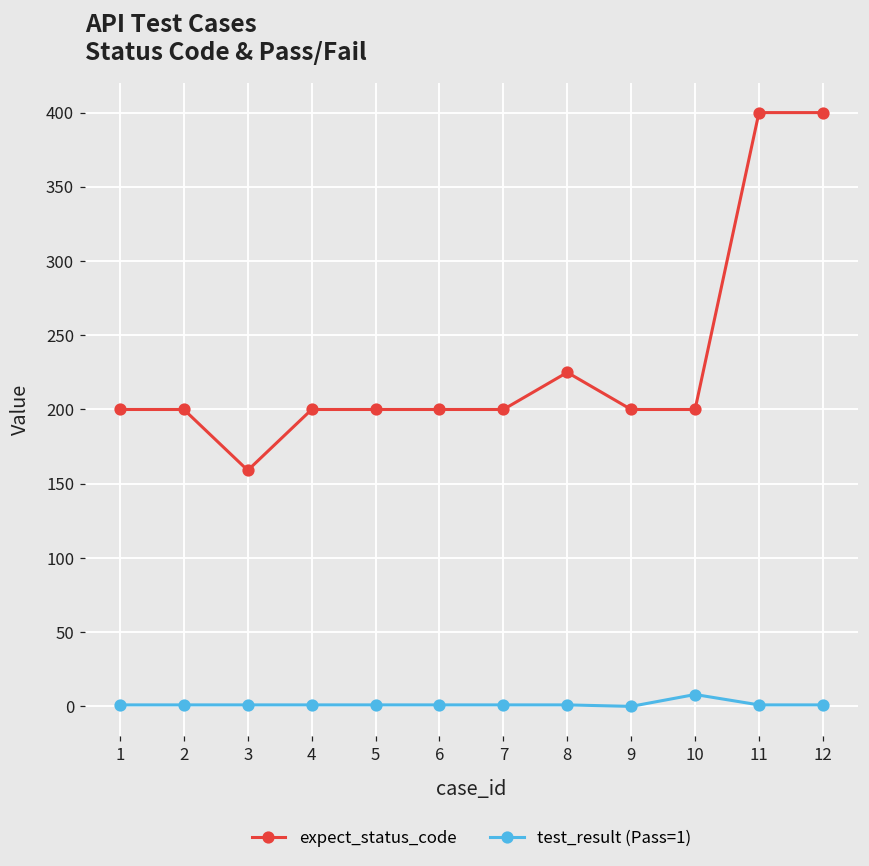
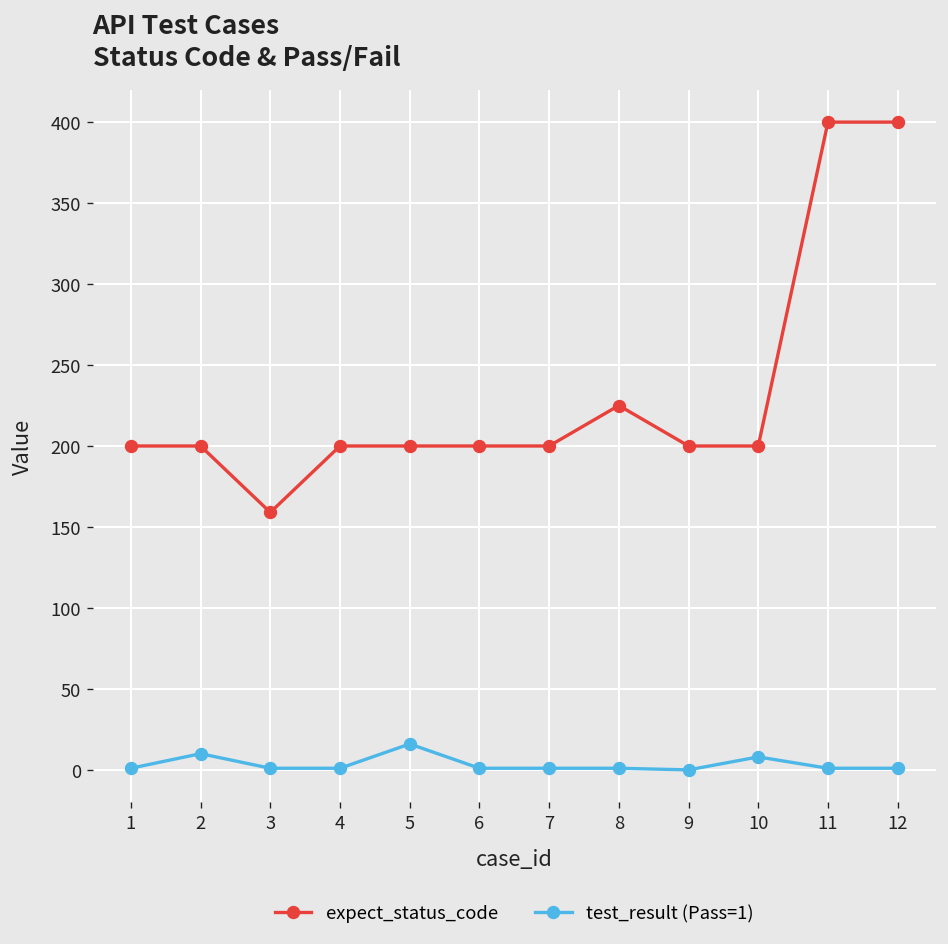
  {
    "expect_status_code": {
      "1": 200,
      "2": 200,
      "3": 159,
      "4": 200,
      "5": 200,
      "6": 200,
      "7": 200,
      "8": 225,
      "9": 200,
      "10": 200,
      "11": 400,
      "12": 400
    },
    "test_result (Pass=1)": {
      "1": 1,
-     "2": 1,
+     "2": 10,
      "3": 1,
      "4": 1,
-     "5": 1,
+     "5": 16,
      "6": 1,
      "7": 1,
      "8": 1,
      "9": 0,
      "10": 8,
      "11": 1,
      "12": 1
    }
  }
